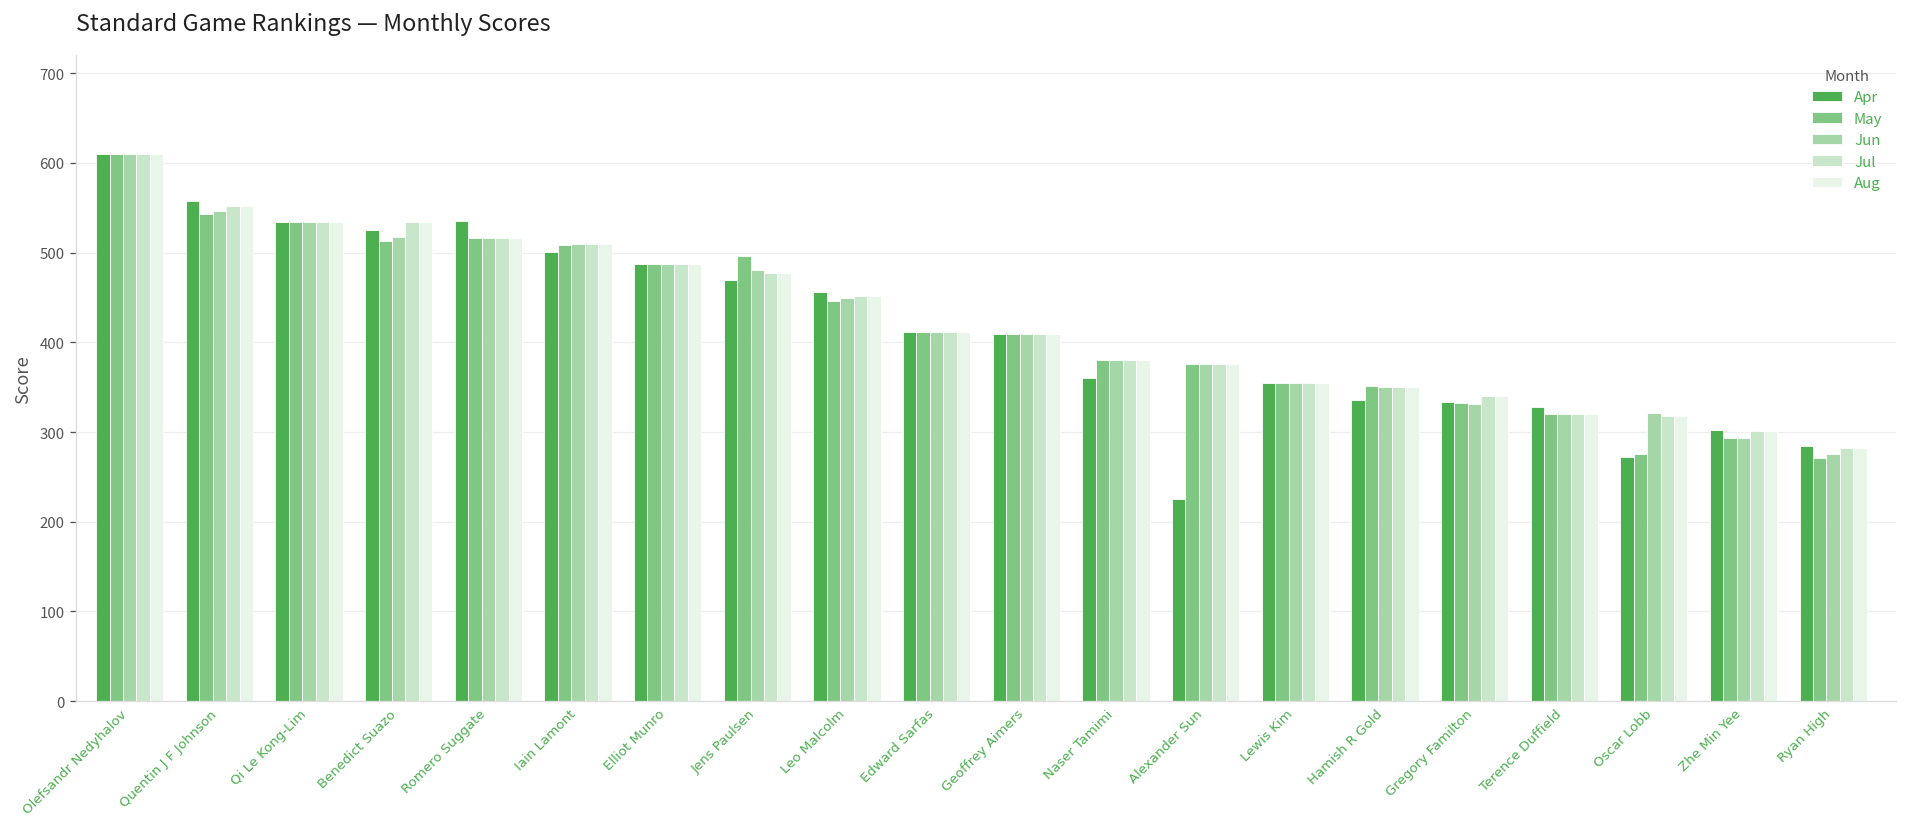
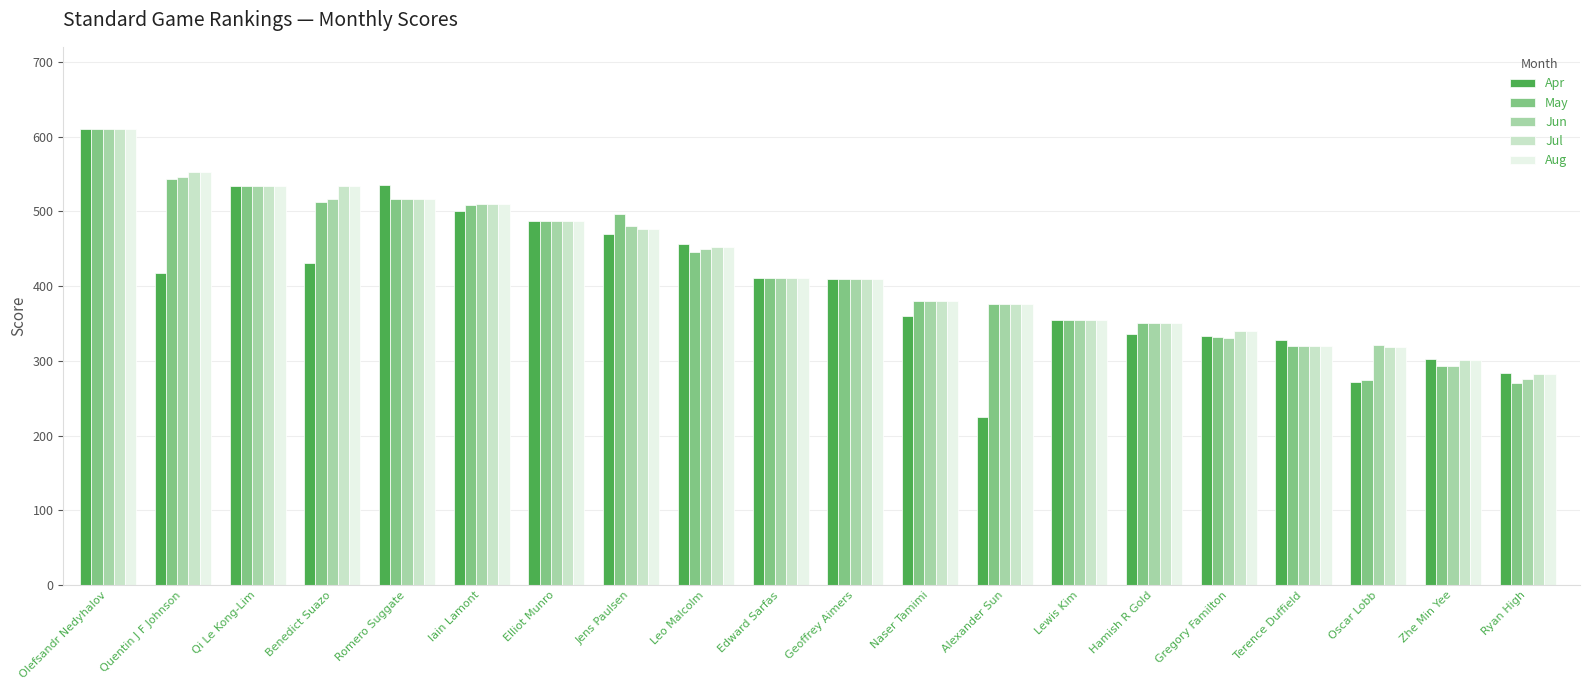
  {
    "Apr": {
      "Olefsandr Nedyhalov": 610,
-     "Quentin J F Johnson": 560,
+     "Quentin J F Johnson": 420,
      "Qi Le Kong-Lim": 530,
-     "Benedict Suazo": 530,
+     "Benedict Suazo": 430,
      "Romero Suggate": 540,
      "Iain Lamont": 500,
      "Elliot Munro": 490,
      "Jens Paulsen": 470,
      "Leo Malcolm": 460,
      "Edward Sarfas": 410,
      "Geoffrey Aimers": 410,
      "Naser Tamimi": 360,
      "Alexander Sun": 230,
      "Lewis Kim": 360,
      "Hamish R Gold": 340,
      "Gregory Familton": 330,
      "Terence Duffield": 330,
      "Oscar Lobb": 270,
      "Zhe Min Yee": 300,
      "Ryan High": 280
    }
  }
